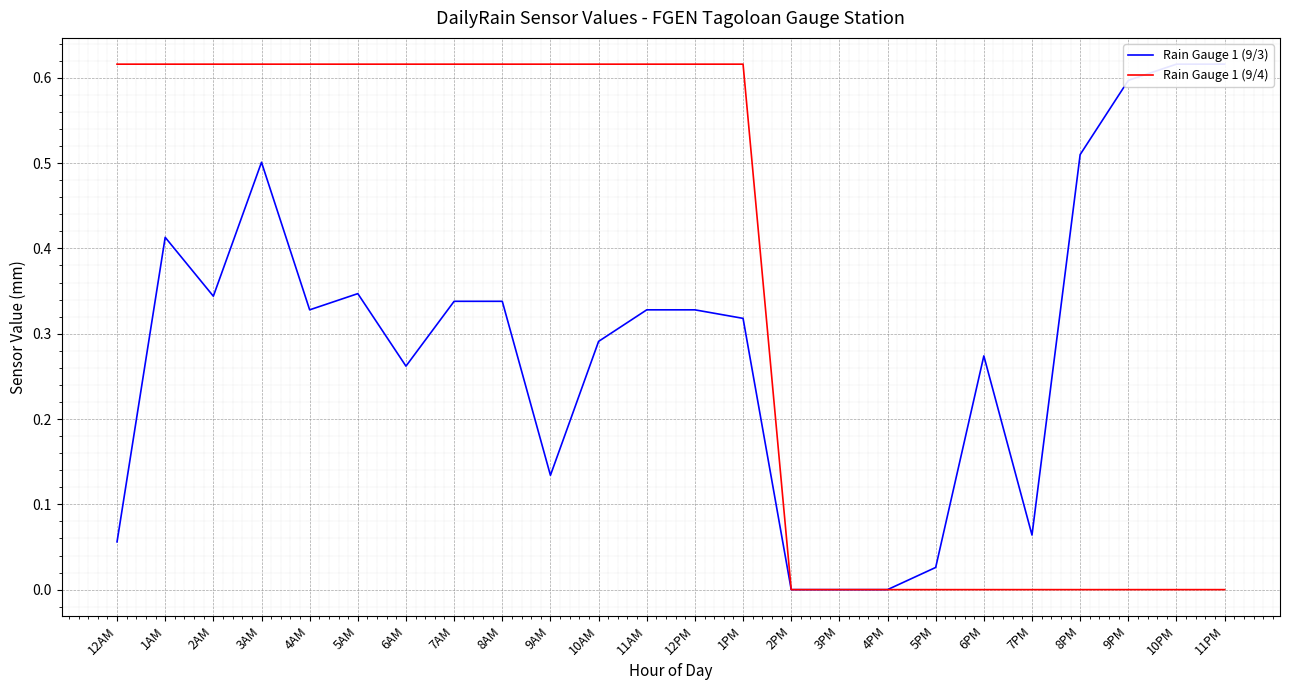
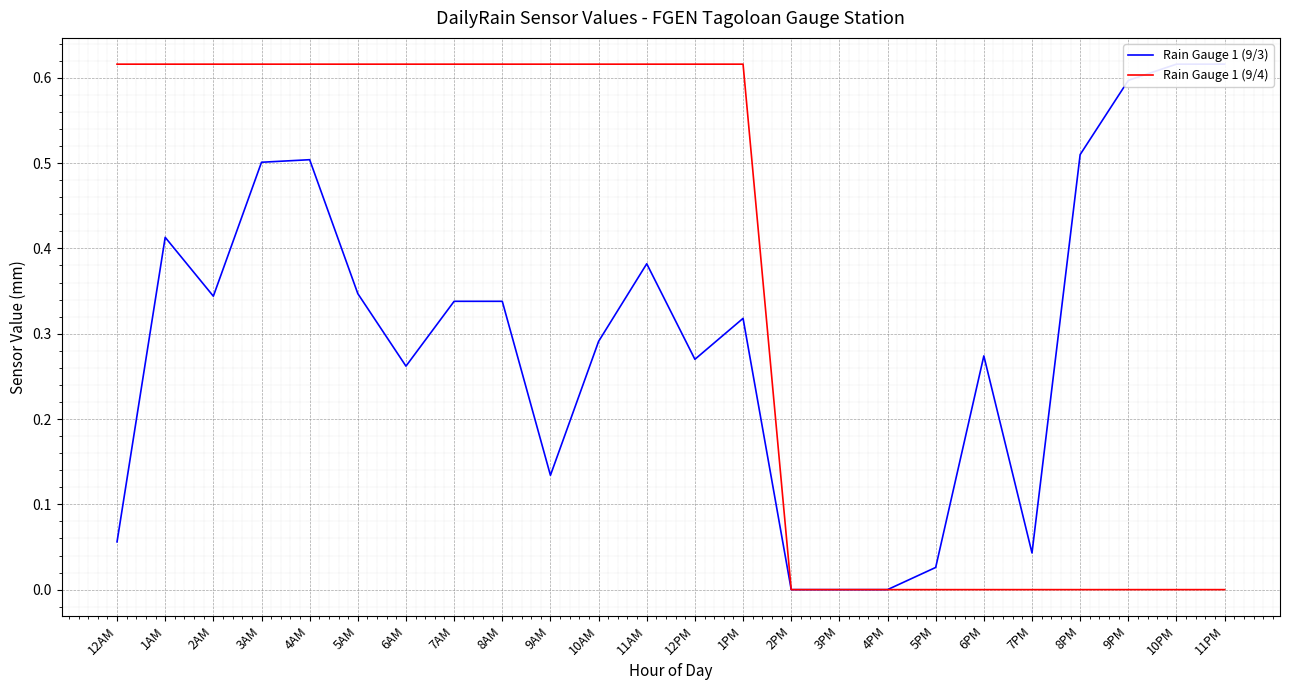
  {
    "Rain Gauge 1 (9/3)": {
      "12AM": 0.06,
      "1AM": 0.41,
      "2AM": 0.34,
      "3AM": 0.50,
-     "4AM": 0.33,
+     "4AM": 0.50,
      "5AM": 0.35,
      "6AM": 0.26,
      "7AM": 0.34,
      "8AM": 0.34,
      "9AM": 0.13,
      "10AM": 0.29,
-     "11AM": 0.33,
-     "12PM": 0.33,
+     "11AM": 0.38,
+     "12PM": 0.27,
      "1PM": 0.32,
      "5PM": 0.03,
      "6PM": 0.27,
-     "7PM": 0.06,
+     "7PM": 0.04,
      "8PM": 0.51
    },
    "Rain Gauge 1 (9/4)": {
      "12AM": 0.62,
      "1AM": 0.62,
      "2AM": 0.62,
      "3AM": 0.62,
      "4AM": 0.62,
      "5AM": 0.62,
      "6AM": 0.62,
      "7AM": 0.62,
      "8AM": 0.62,
      "9AM": 0.62,
      "10AM": 0.62,
      "11AM": 0.62,
      "12PM": 0.62,
      "1PM": 0.62,
      "5PM": 0.00,
      "6PM": 0.00,
      "7PM": 0.00,
      "8PM": 0.00,
      "9PM": 0.00,
      "10PM": 0.00,
      "11PM": 0.00
    }
  }
